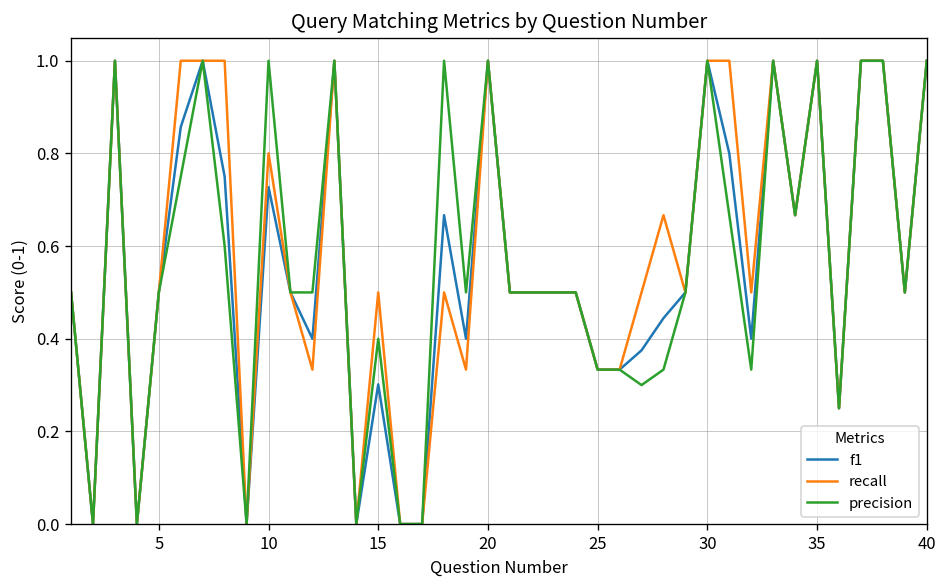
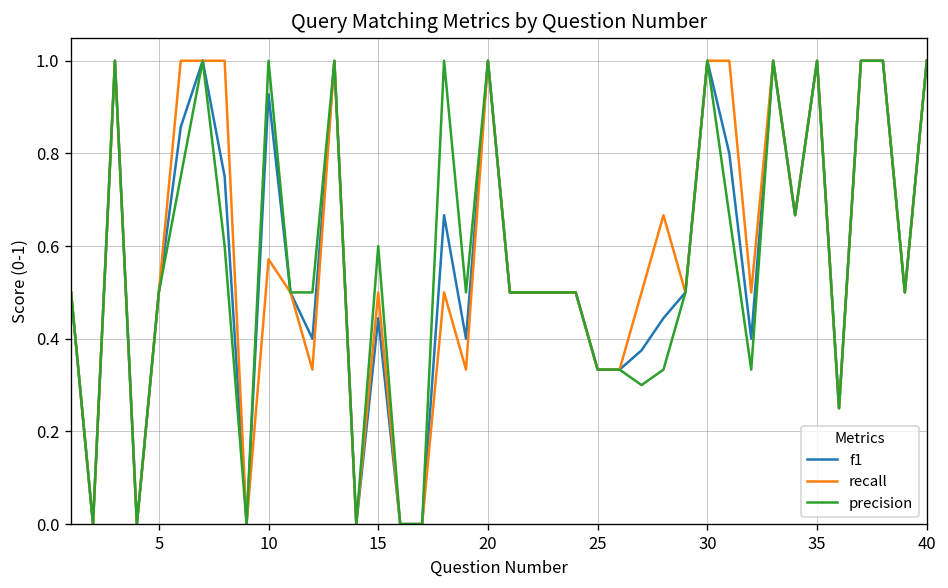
  {
    "f1": {
-     "10": 0.73,
-     "15": 0.30
+     "10": 0.93,
+     "15": 0.44
    },
    "recall": {
-     "10": 0.80,
+     "10": 0.57,
      "15": 0.50
    },
    "precision": {
      "10": 1.0,
-     "15": 0.4
+     "15": 0.6
    }
  }
